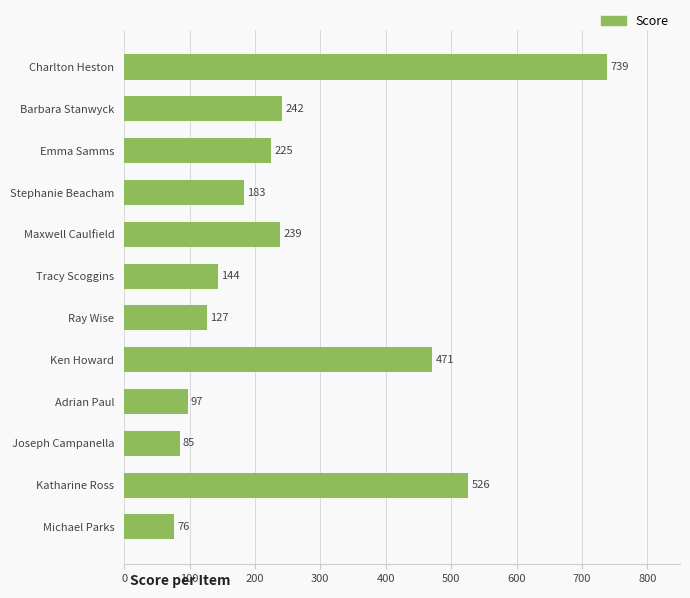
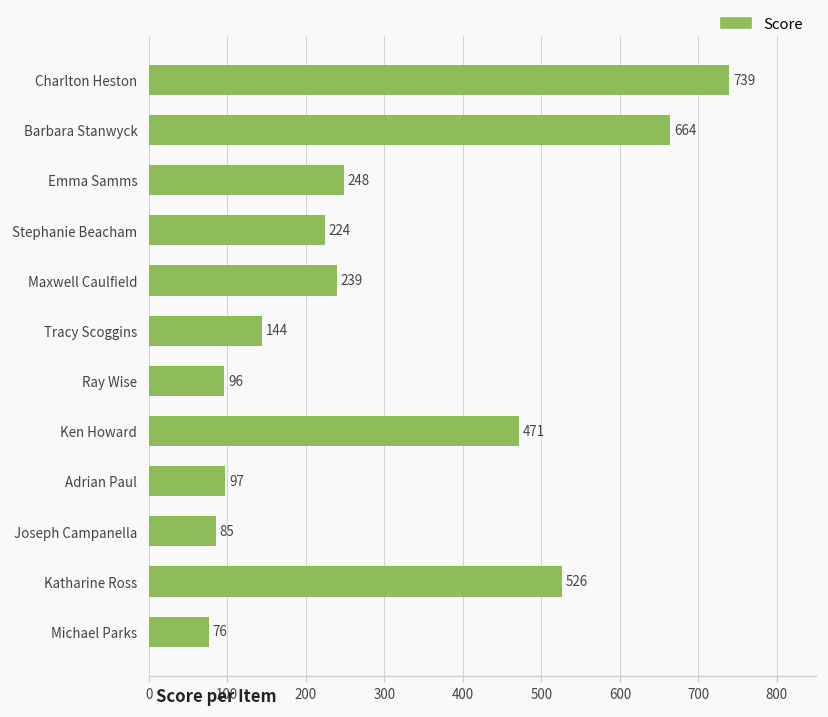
  {
    "Charlton Heston": 739,
-   "Barbara Stanwyck": 242,
-   "Emma Samms": 225,
-   "Stephanie Beacham": 183,
+   "Barbara Stanwyck": 664,
+   "Emma Samms": 248,
+   "Stephanie Beacham": 224,
    "Maxwell Caulfield": 239,
    "Tracy Scoggins": 144,
-   "Ray Wise": 127,
+   "Ray Wise": 96,
    "Ken Howard": 471,
    "Adrian Paul": 97,
    "Joseph Campanella": 85,
    "Katharine Ross": 526,
    "Michael Parks": 76
  }
